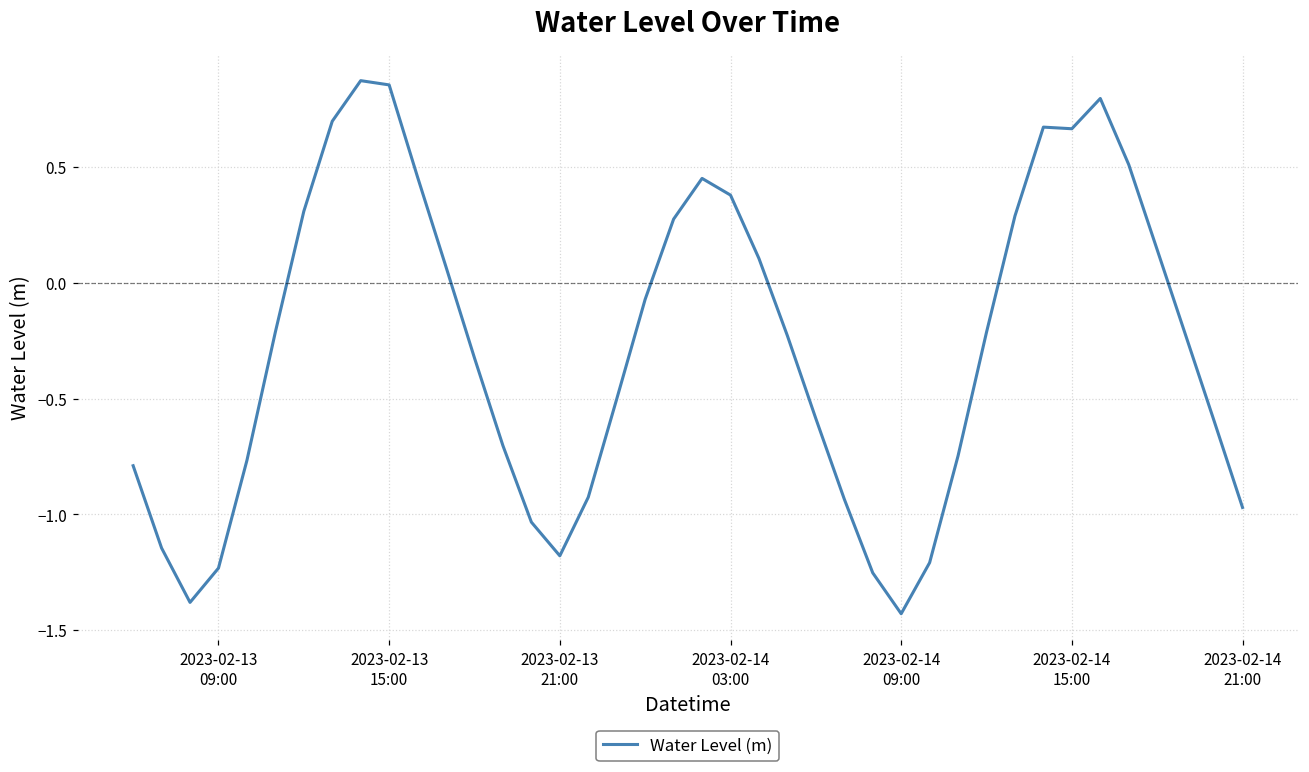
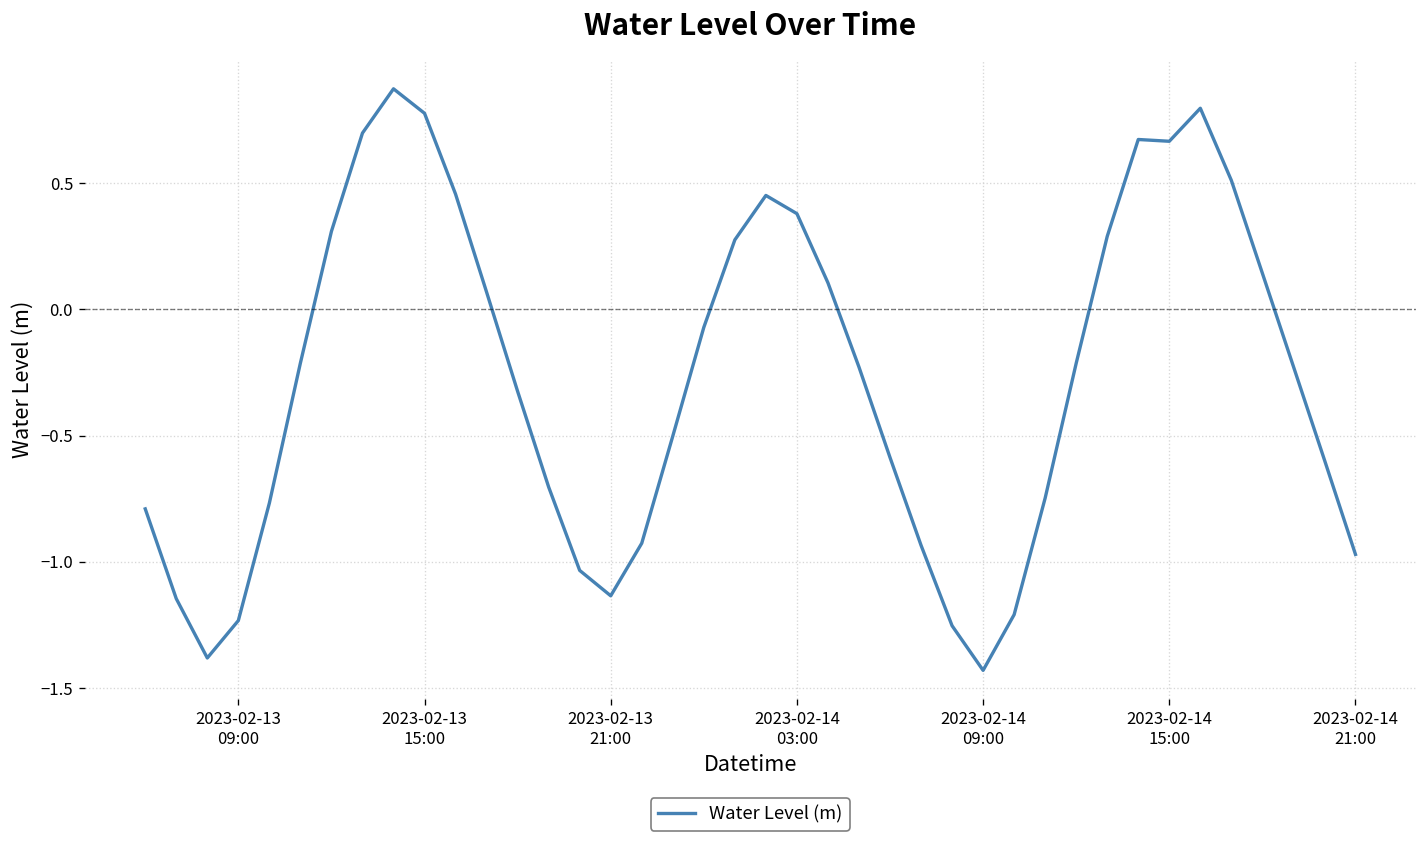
  {
    "2023-02-13 09:00": -1.23,
-   "2023-02-13 15:00": 0.85,
-   "2023-02-13 21:00": -1.18,
+   "2023-02-13 15:00": 0.78,
+   "2023-02-13 21:00": -1.13,
    "2023-02-14 03:00": 0.38,
    "2023-02-14 09:00": -1.43,
    "2023-02-14 15:00": 0.67,
    "2023-02-14 21:00": -0.97
  }
